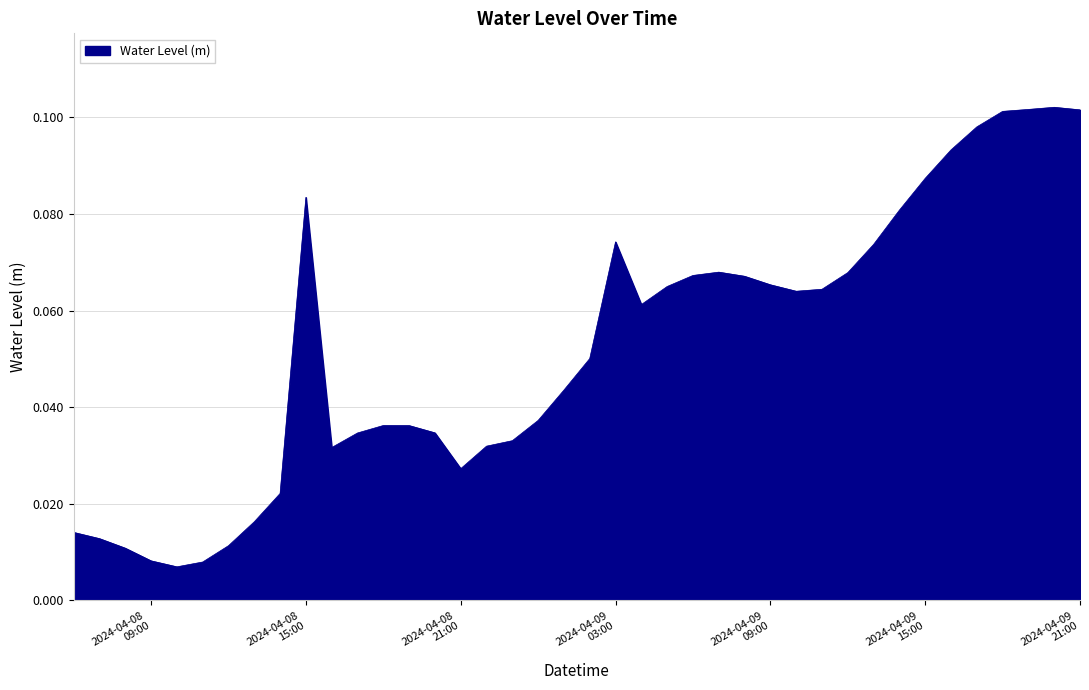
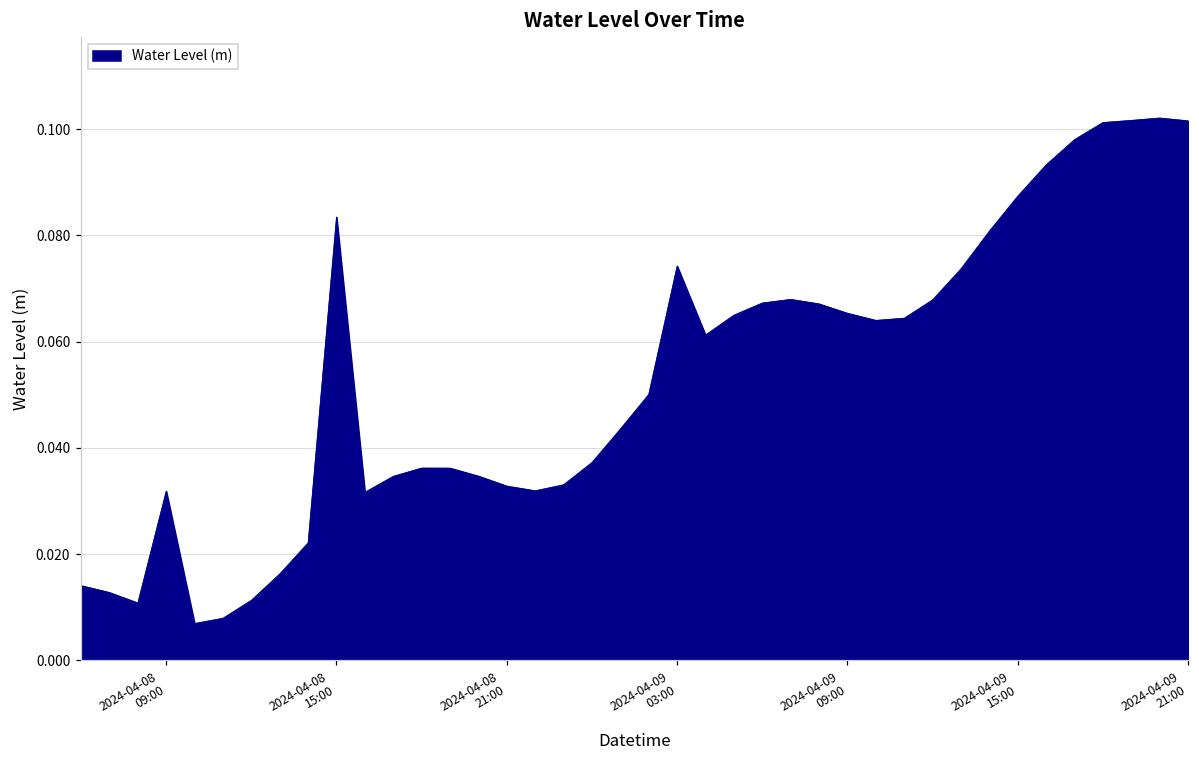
  {
-   "2024-04-08 09:00": 0.008,
+   "2024-04-08 09:00": 0.032,
    "2024-04-08 15:00": 0.083,
-   "2024-04-08 21:00": 0.027,
+   "2024-04-08 21:00": 0.033,
    "2024-04-09 03:00": 0.074,
    "2024-04-09 09:00": 0.065,
    "2024-04-09 15:00": 0.087,
    "2024-04-09 21:00": 0.102
  }
